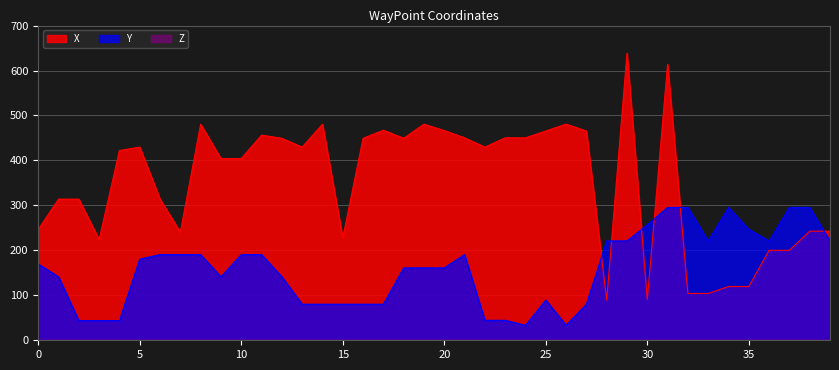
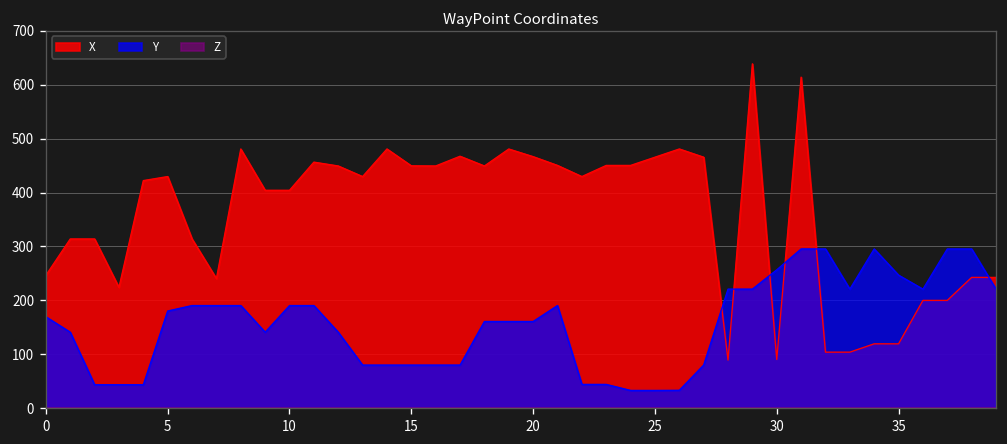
  {
    "X": {
      "0": 250,
      "5": 430,
      "10": 400,
-     "15": 230,
+     "15": 450,
      "20": 470,
      "25": 470,
      "30": 90,
      "35": 120
    },
    "Y": {
      "0": 170,
      "5": 180,
      "10": 190,
      "15": 80,
      "20": 160,
-     "25": 90,
+     "25": 30,
      "30": 260,
      "35": 250
    },
    "Z": {
      "0": 0,
      "5": 0,
      "10": 0,
      "15": 0,
      "20": 0,
      "25": 0,
      "30": 0,
      "35": 0
    }
  }
